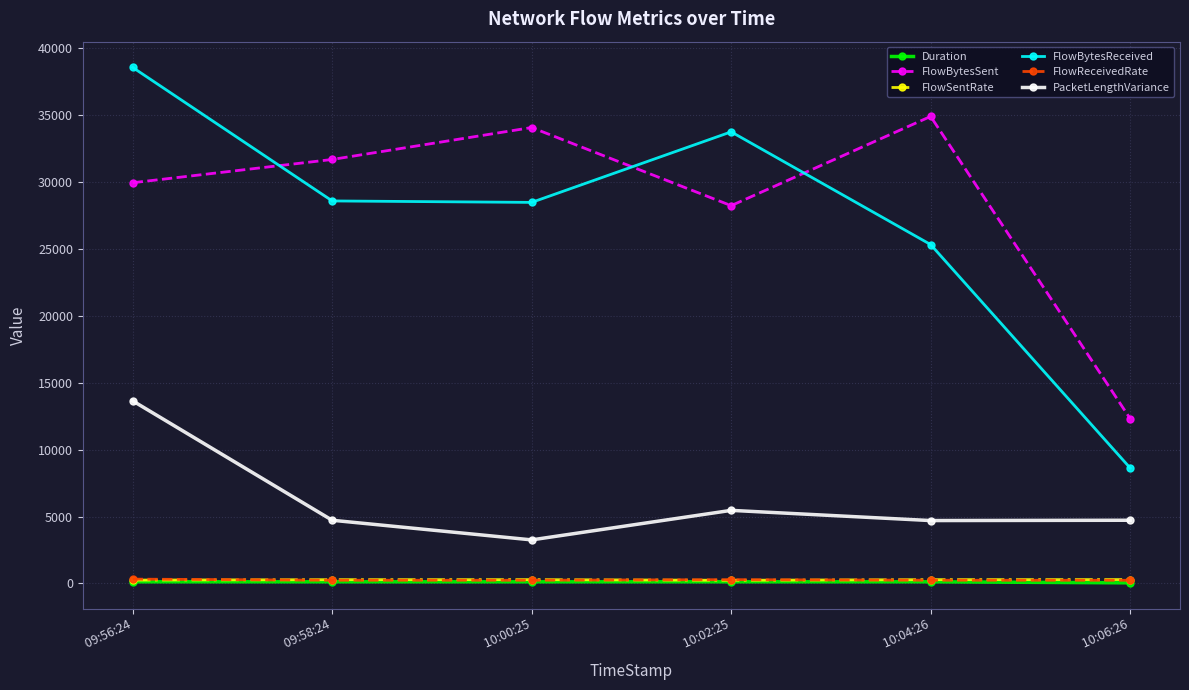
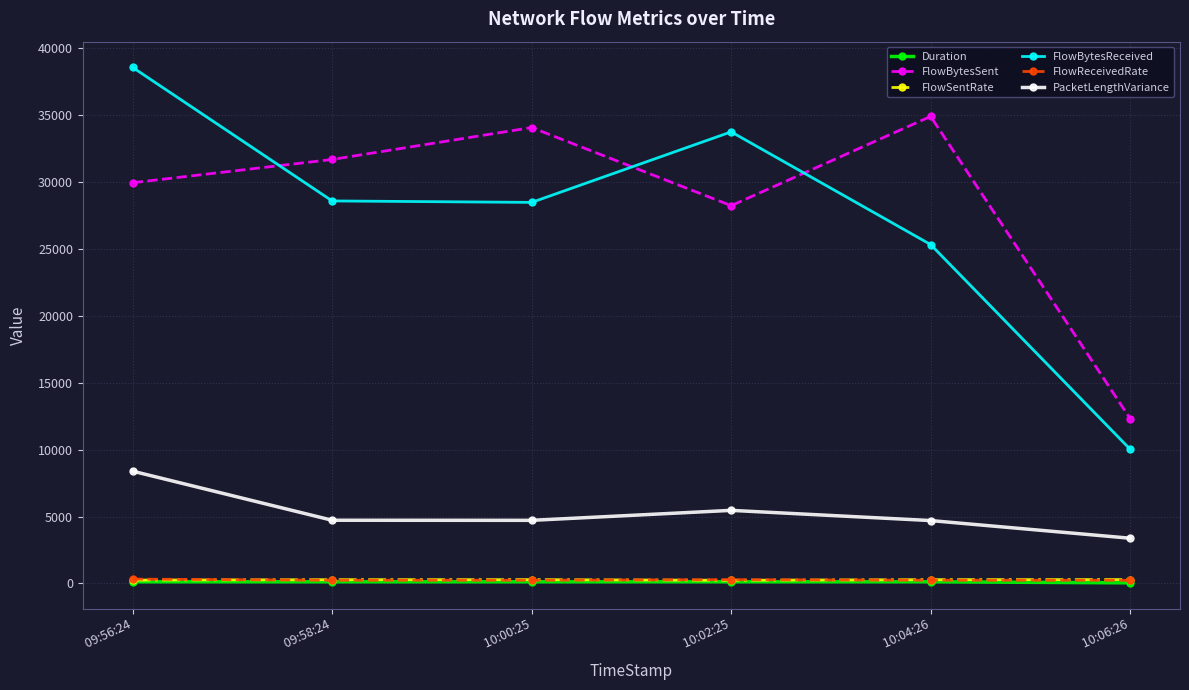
  {
    "FlowBytesSent": {
      "09:56:24": 30000,
      "09:58:24": 31700,
      "10:00:25": 34100,
      "10:02:25": 28200,
      "10:04:26": 34900,
      "10:06:26": 12300
    },
    "FlowBytesReceived": {
      "09:56:24": 38600,
      "09:58:24": 28600,
      "10:00:25": 28500,
      "10:02:25": 33800,
      "10:04:26": 25300,
-     "10:06:26": 8600
+     "10:06:26": 10000
    },
    "PacketLengthVariance": {
-     "09:56:24": 13600,
+     "09:56:24": 8400,
      "09:58:24": 4700,
-     "10:00:25": 3300,
+     "10:00:25": 4700,
      "10:02:25": 5500,
      "10:04:26": 4700,
-     "10:06:26": 4700
+     "10:06:26": 3400
    }
  }
